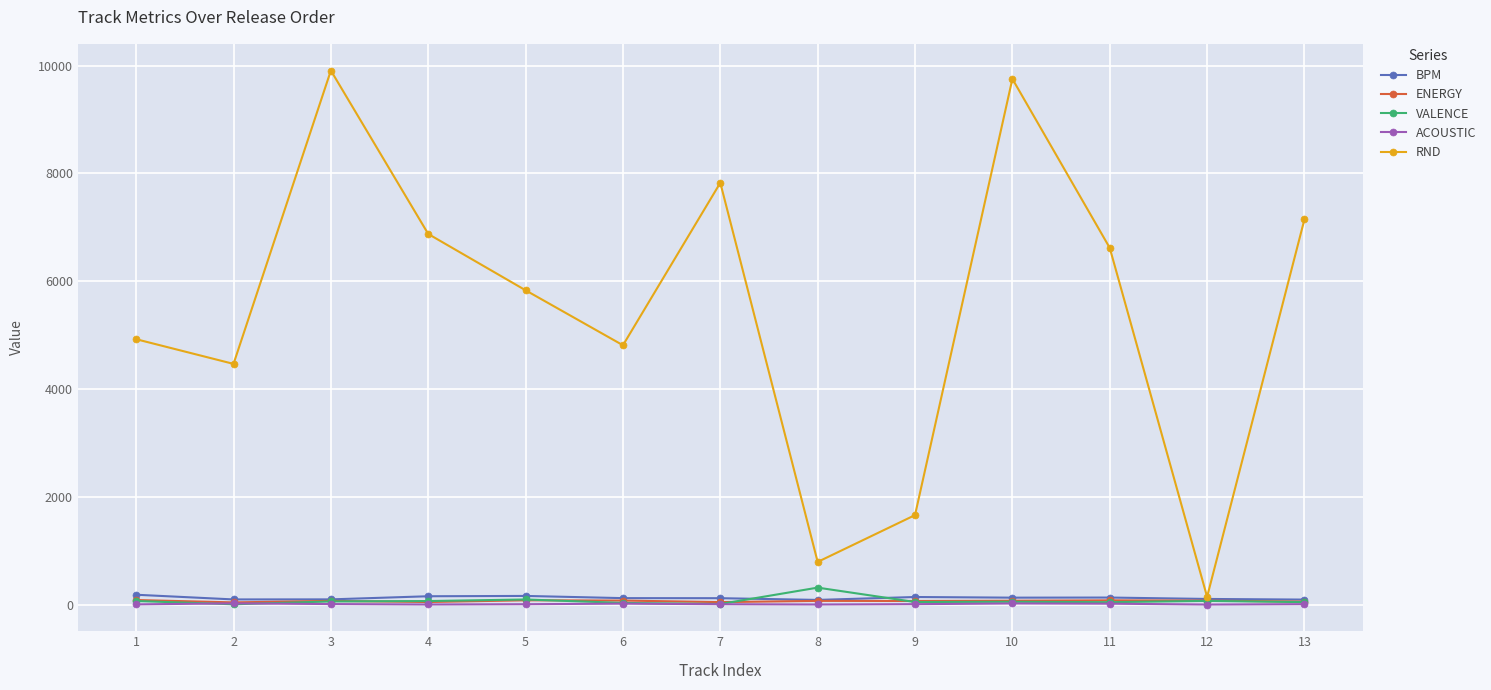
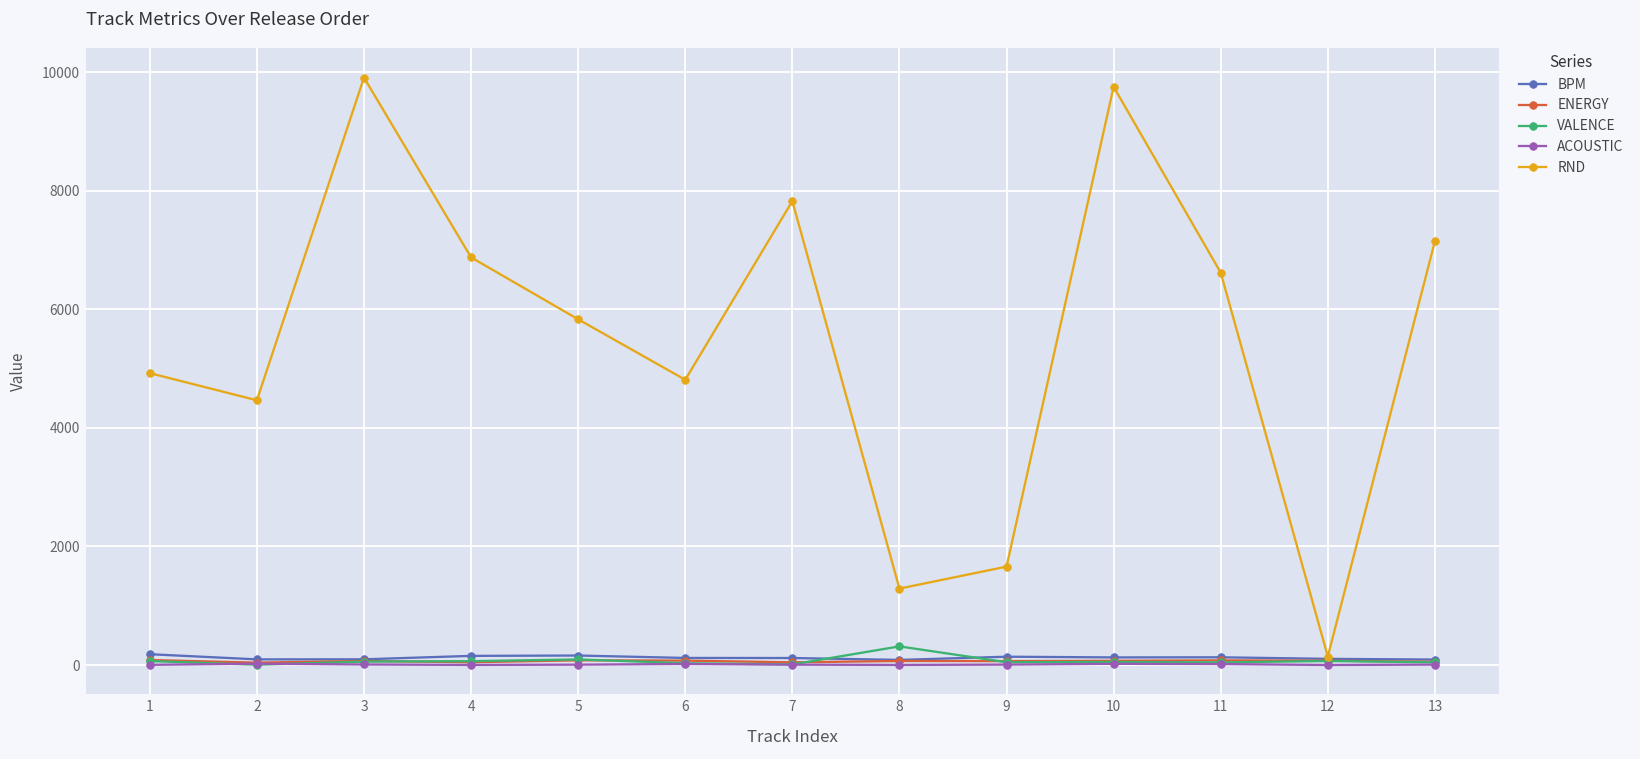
  {
    "BPM": {
      "1": 200,
      "2": 100,
      "4": 200,
      "5": 200,
      "7": 100,
      "9": 100,
      "10": 100,
      "11": 100
    },
    "VALENCE": {
      "8": 300
    },
    "ACOUSTIC": {
      "1": 0,
      "3": 0,
      "5": 0,
      "8": 0,
      "12": 0
    },
    "RND": {
      "1": 4900,
      "2": 4500,
      "3": 9900,
      "4": 6900,
      "5": 5800,
      "6": 4800,
      "7": 7800,
-     "8": 800,
+     "8": 1300,
      "9": 1700,
      "10": 9800,
      "11": 6600,
      "13": 7100
    }
  }
